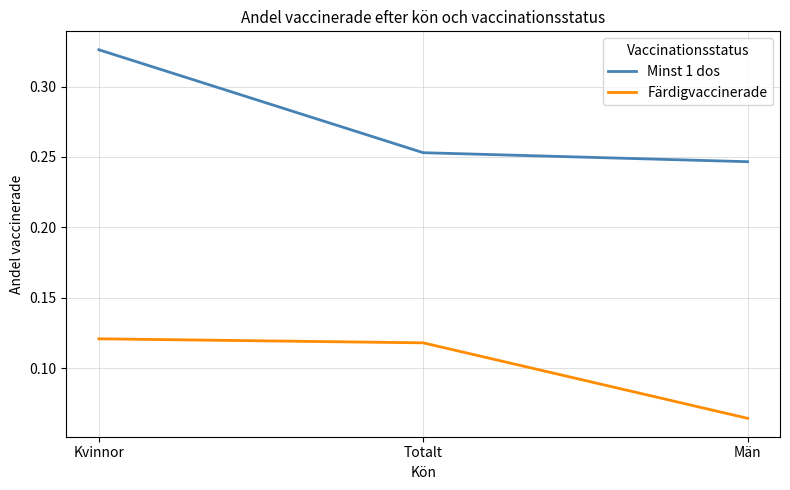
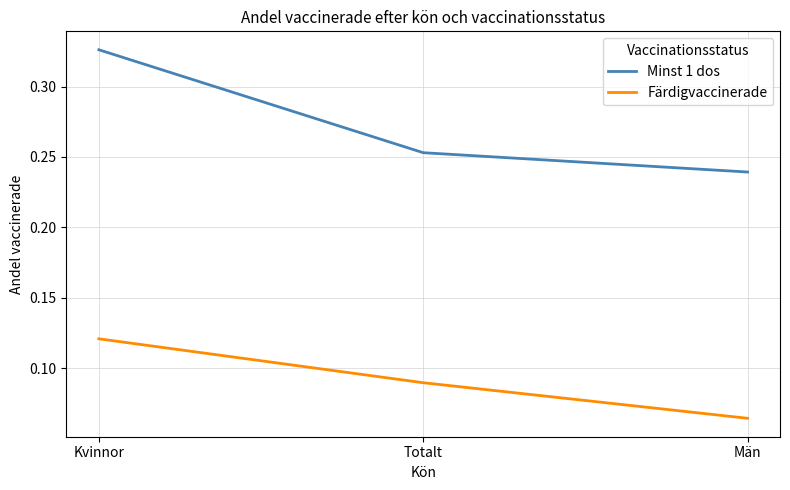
  {
    "Minst 1 dos": {
      "Kvinnor": 0.326,
      "Totalt": 0.253,
-     "Män": 0.247
+     "Män": 0.239
    },
    "Färdigvaccinerade": {
      "Kvinnor": 0.121,
-     "Totalt": 0.118,
+     "Totalt": 0.090,
      "Män": 0.064
    }
  }
